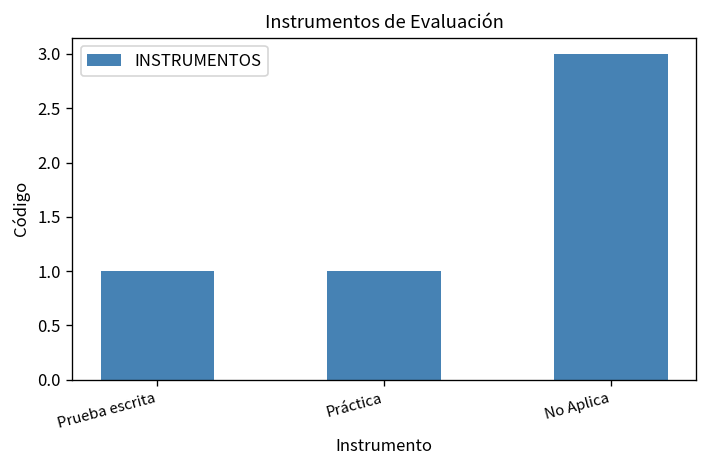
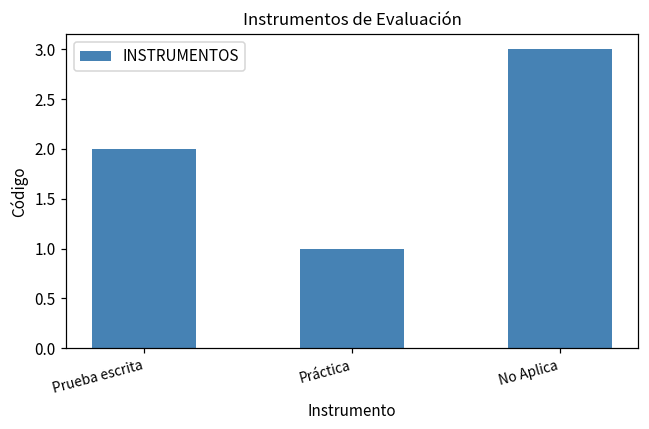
  {
-   "Prueba escrita": 1,
+   "Prueba escrita": 2,
    "Práctica": 1,
    "No Aplica": 3
  }
